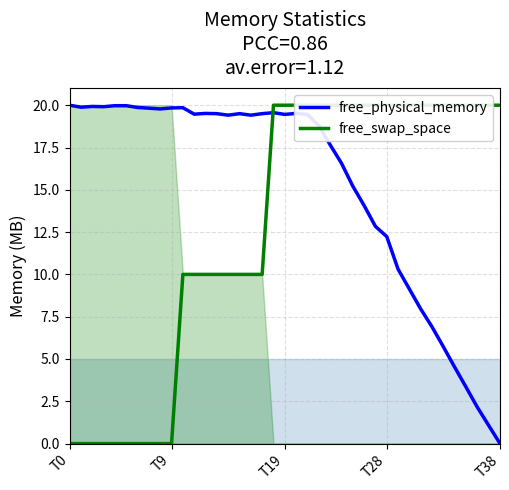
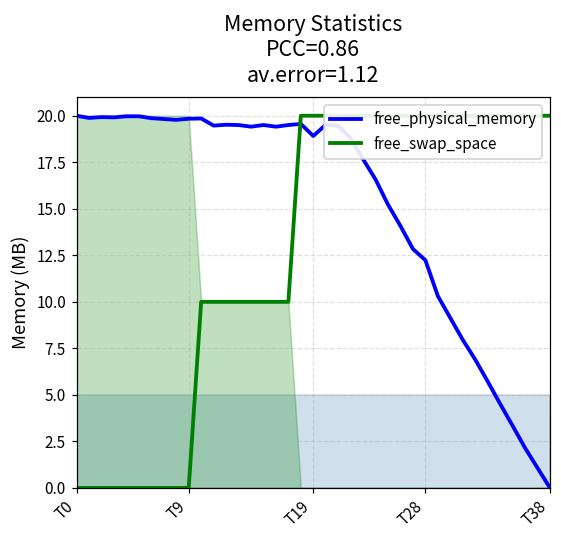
  {
    "free_physical_memory": {
      "T9": 19.8,
-     "T19": 19.5,
+     "T19": 18.9,
      "T28": 12.2
    }
  }
